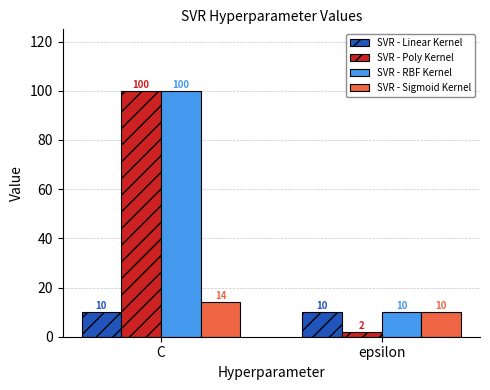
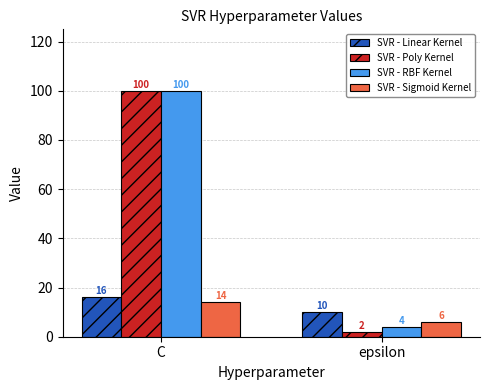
  {
    "SVR - Linear Kernel": {
-     "C": 10,
+     "C": 16,
      "epsilon": 10
    },
    "SVR - Poly Kernel": {
      "C": 100,
      "epsilon": 2
    },
    "SVR - RBF Kernel": {
      "C": 100,
-     "epsilon": 10
+     "epsilon": 4
    },
    "SVR - Sigmoid Kernel": {
      "C": 14,
-     "epsilon": 10
+     "epsilon": 6
    }
  }
